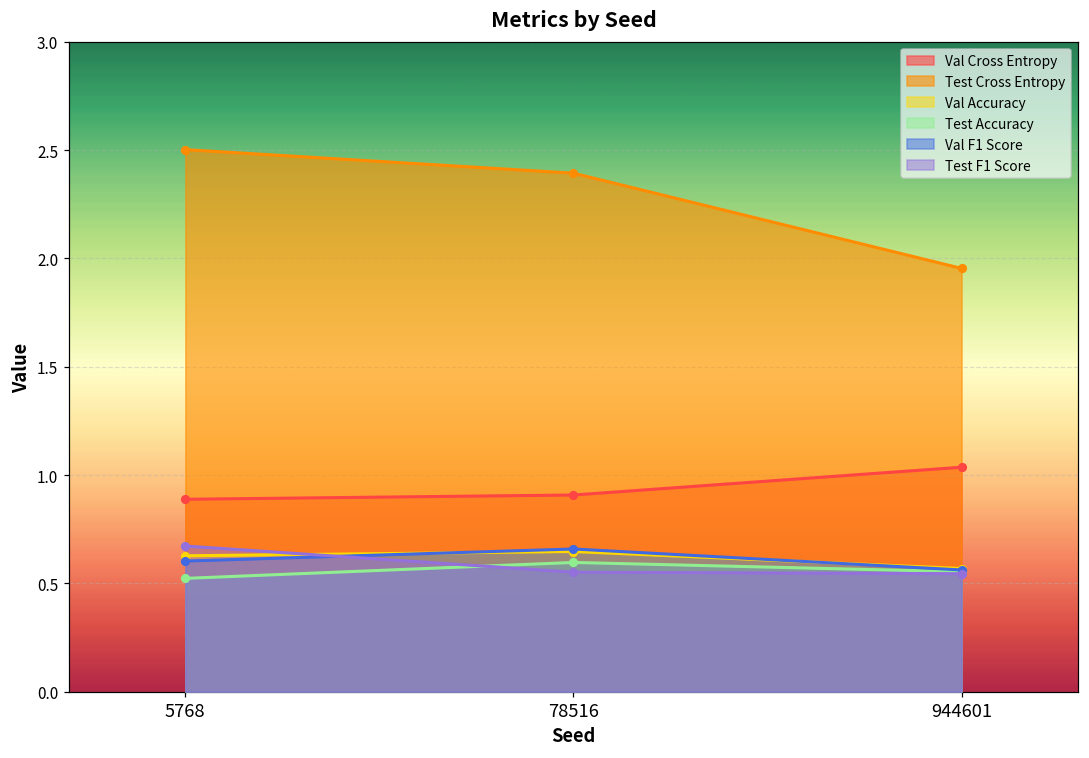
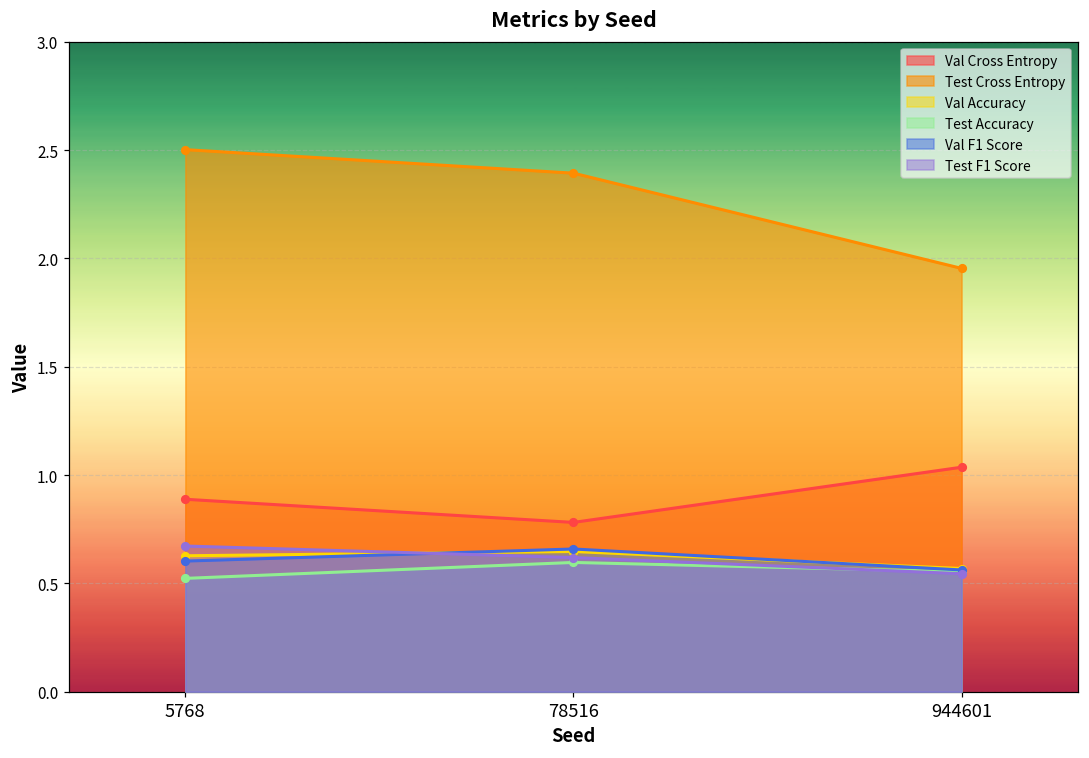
  {
    "Val Cross Entropy": {
      "5768": 0.89,
-     "78516": 0.91,
+     "78516": 0.78,
      "944601": 1.04
    },
    "Test Cross Entropy": {
      "5768": 2.50,
      "78516": 2.39,
      "944601": 1.95
    },
    "Val Accuracy": {
      "5768": 0.63
    },
    "Test Accuracy": {
      "5768": 0.52,
      "78516": 0.60
    },
    "Val F1 Score": {
      "5768": 0.60
    },
    "Test F1 Score": {
      "5768": 0.67,
-     "78516": 0.55
+     "78516": 0.62
    }
  }
